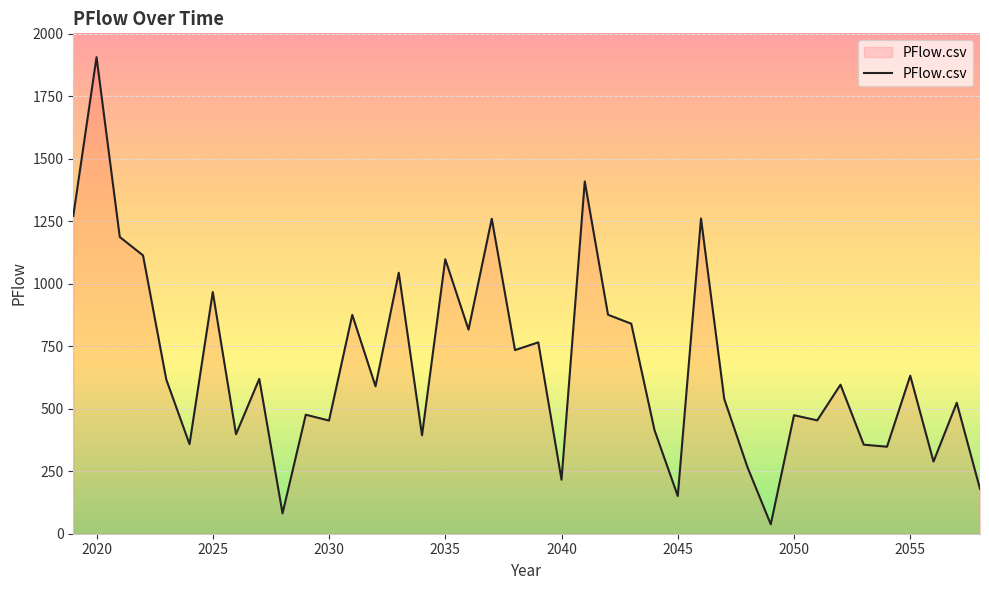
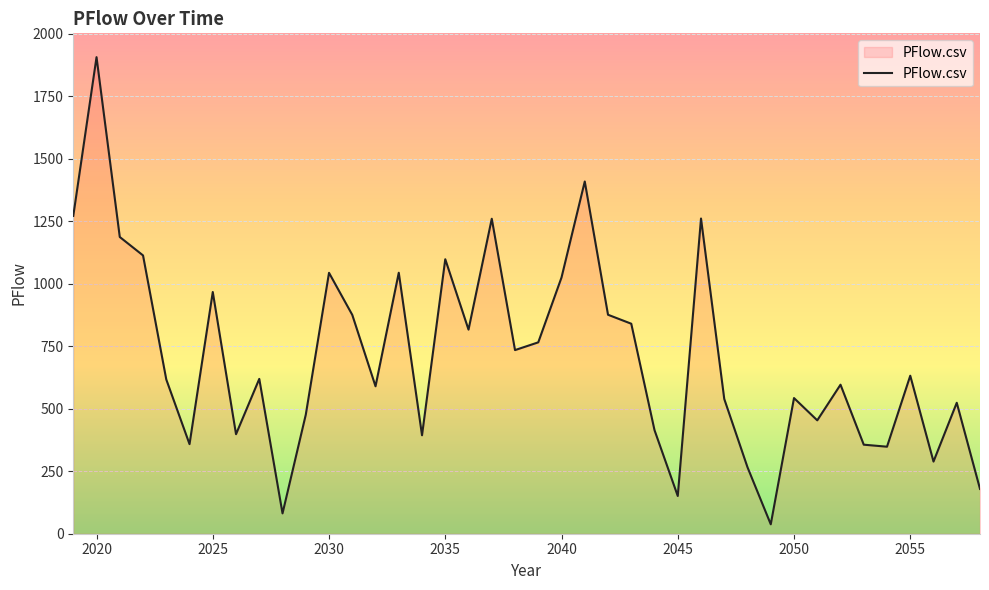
  {
    "2020": 1910,
    "2025": 970,
-   "2030": 450,
+   "2030": 1040,
    "2035": 1100,
-   "2040": 220,
+   "2040": 1020,
    "2045": 150,
-   "2050": 470,
+   "2050": 540,
    "2055": 630
  }
